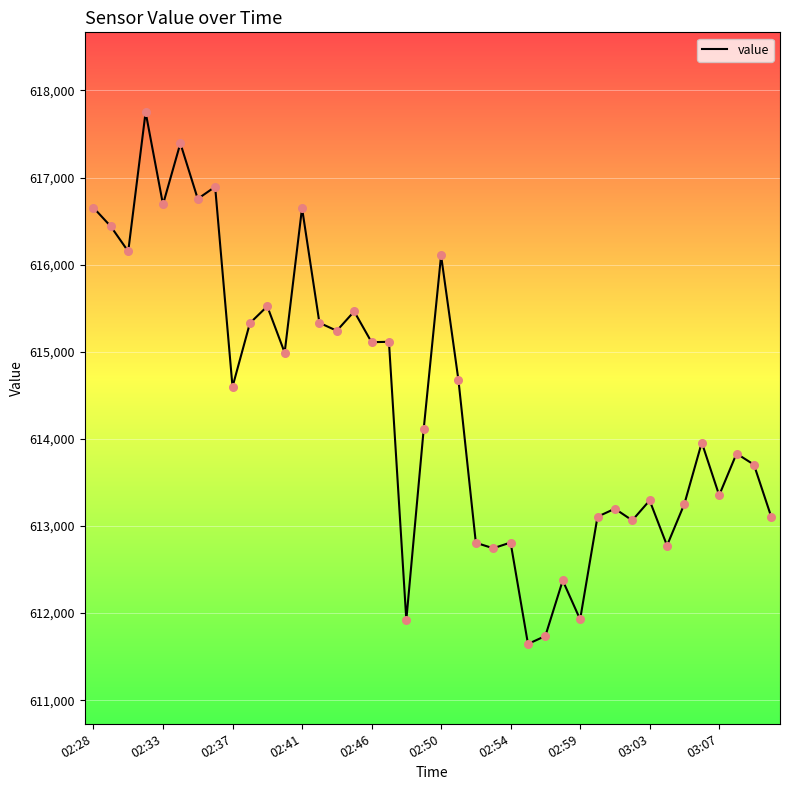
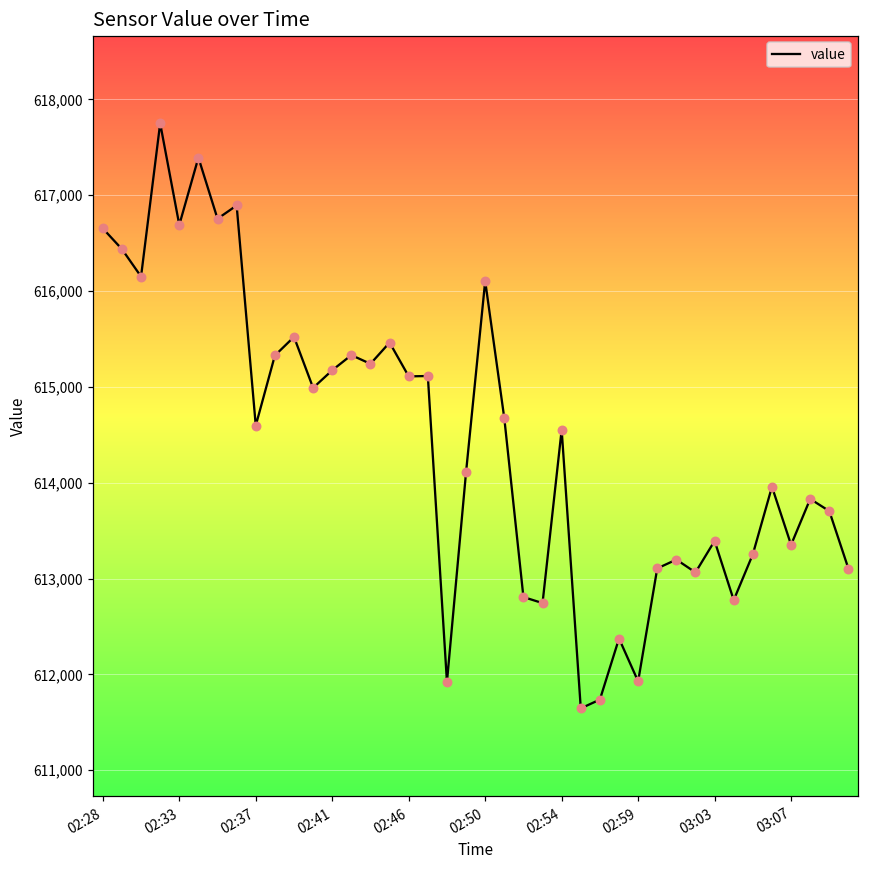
  {
    "02:28": "616,700",
    "02:33": "616,700",
    "02:37": "614,600",
-   "02:41": "616,700",
+   "02:41": "615,200",
    "02:46": "615,100",
    "02:50": "616,100",
-   "02:54": "612,800",
+   "02:54": "614,600",
    "02:59": "611,900",
-   "03:03": "613,300",
+   "03:03": "613,400",
    "03:07": "613,400"
  }
